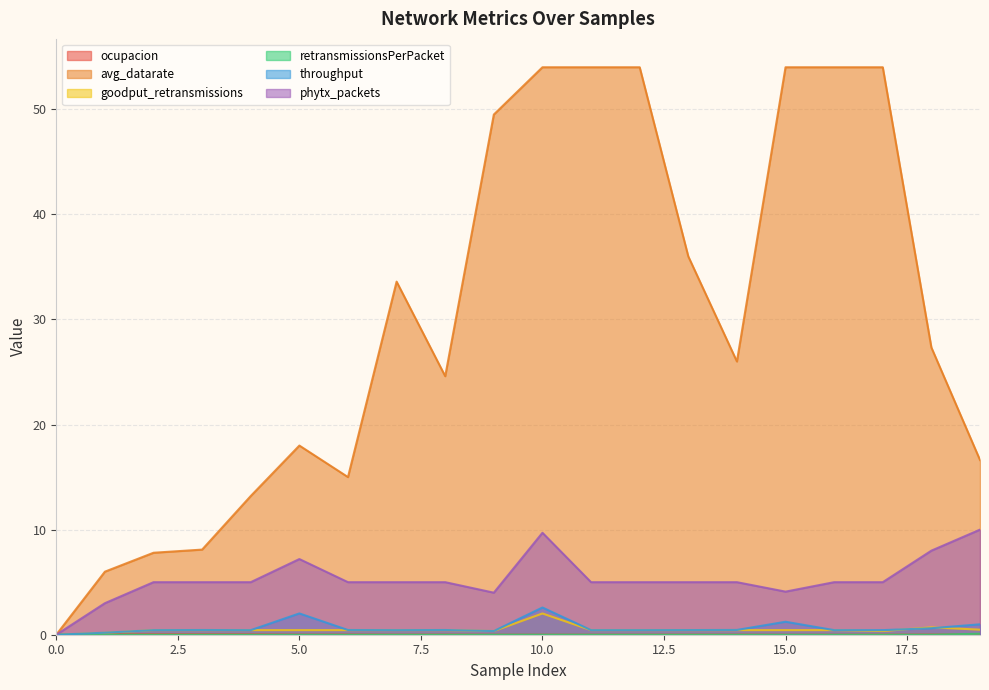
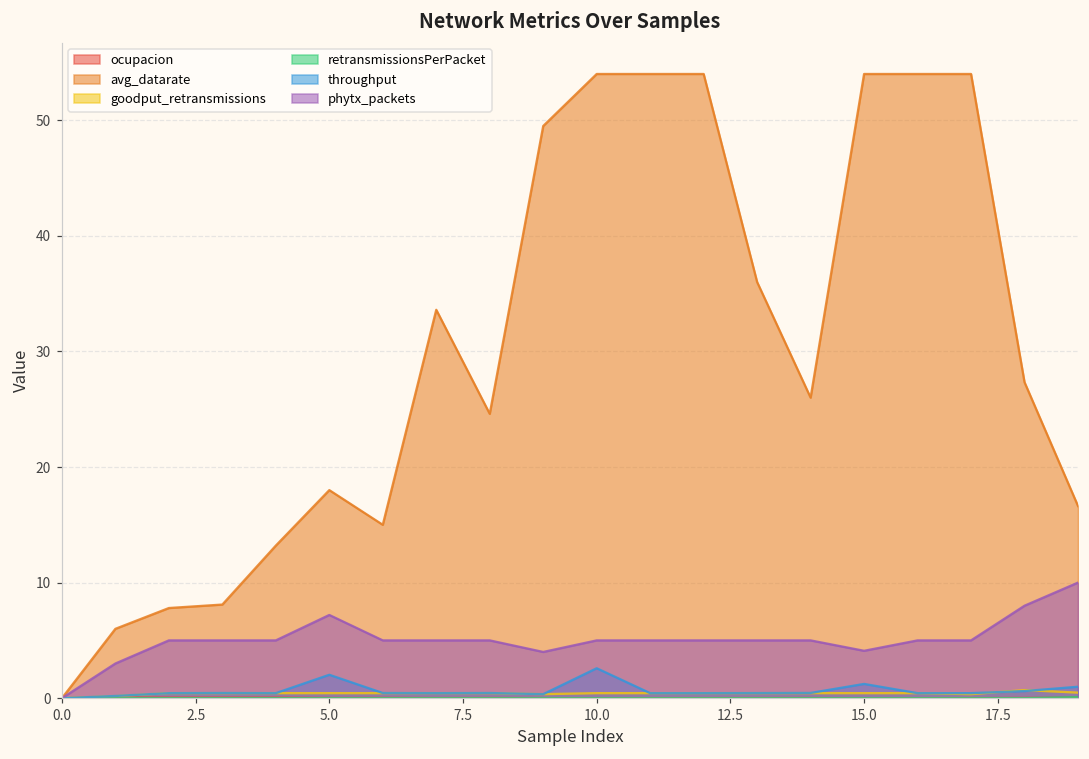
  {
    "goodput_retransmissions": {
      "5.0": 0.4,
-     "10.0": 2.0,
+     "10.0": 0.4,
      "15.0": 0.4
    },
    "throughput": {
      "5.0": 2.0,
      "10.0": 2.6,
      "15.0": 1.2
    },
    "phytx_packets": {
      "5.0": 7.2,
-     "10.0": 9.7,
+     "10.0": 5.0,
      "15.0": 4.1
    }
  }
